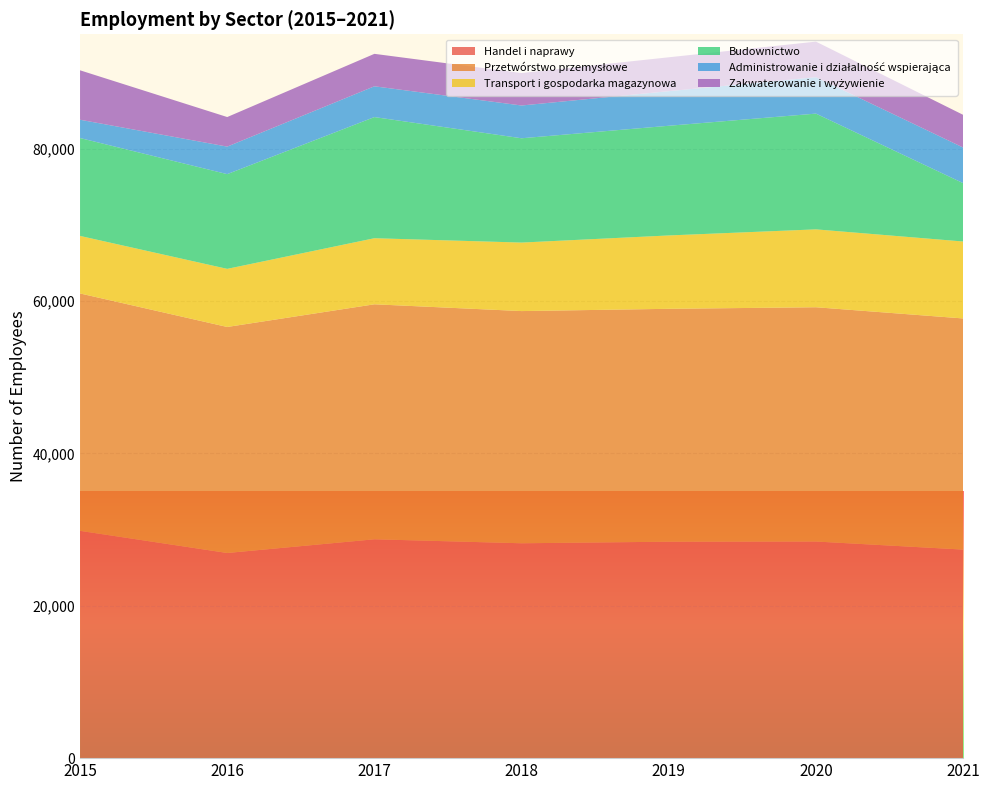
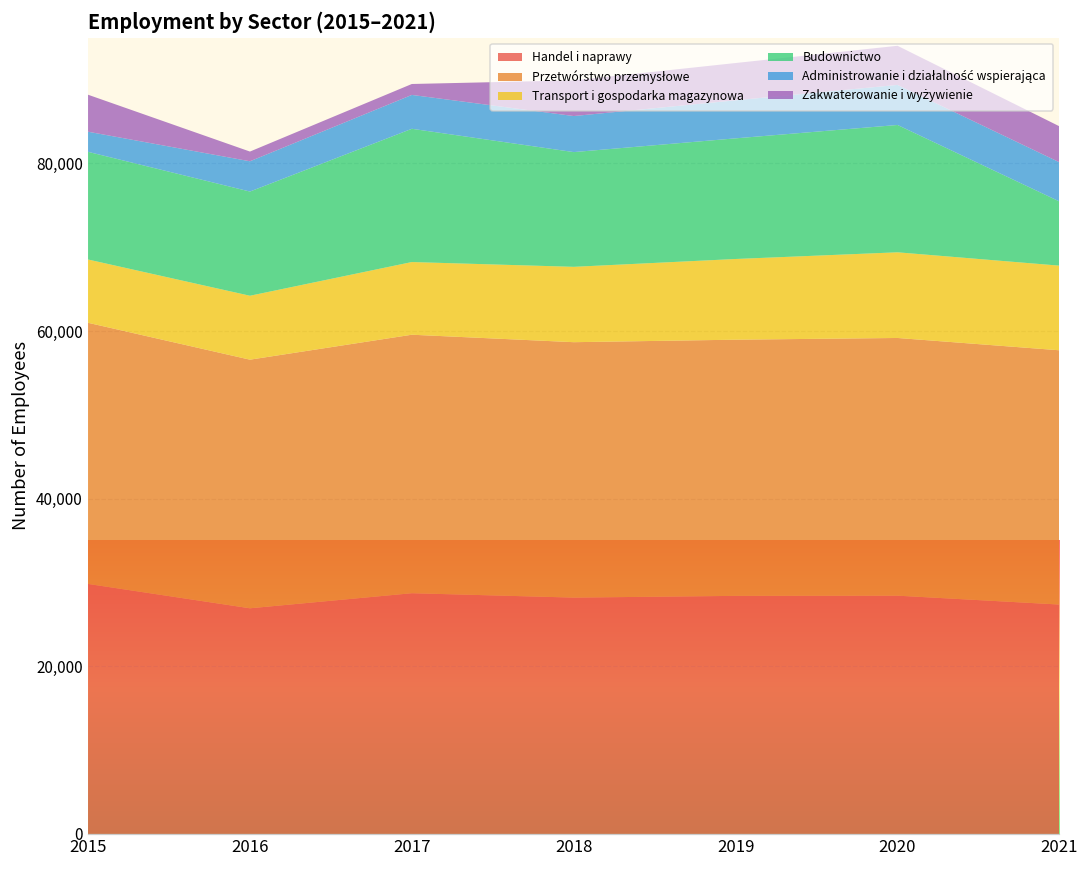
  {
    "Transport i gospodarka magazynowa": {
      "2015": "8,000",
      "2016": "8,000",
      "2017": "9,000",
      "2018": "9,000",
      "2019": "10,000",
      "2020": "10,000",
      "2021": "10,000"
    },
    "Budownictwo": {
      "2015": "13,000",
      "2016": "12,000",
      "2017": "16,000",
      "2018": "14,000",
      "2019": "14,000",
      "2020": "15,000",
      "2021": "8,000"
    },
    "Administrowanie i działalność wspierająca": {
      "2015": "2,000",
      "2016": "4,000",
      "2017": "4,000",
      "2018": "4,000",
      "2021": "5,000"
    },
    "Zakwaterowanie i wyżywienie": {
-     "2015": "6,000",
-     "2016": "4,000",
-     "2017": "4,000",
+     "2015": "4,000",
+     "2016": "1,000",
+     "2017": "1,000",
      "2021": "4,000"
    }
  }
